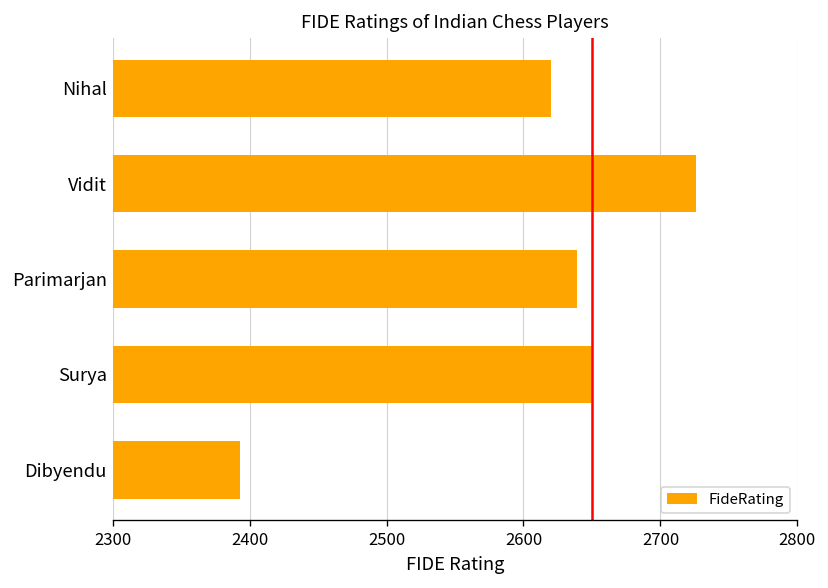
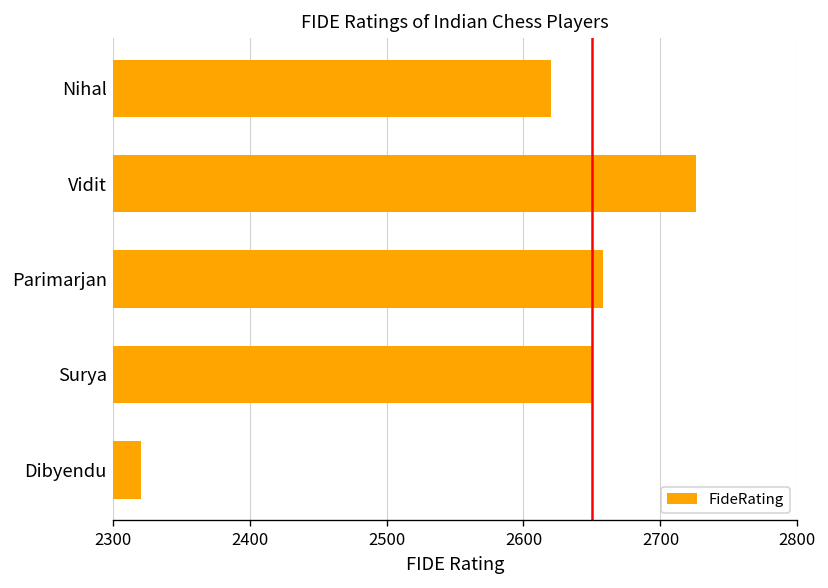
  {
    "Nihal": 2620,
    "Vidit": 2726,
-   "Parimarjan": 2639,
+   "Parimarjan": 2658,
    "Surya": 2650,
-   "Dibyendu": 2393
+   "Dibyendu": 2321
  }
